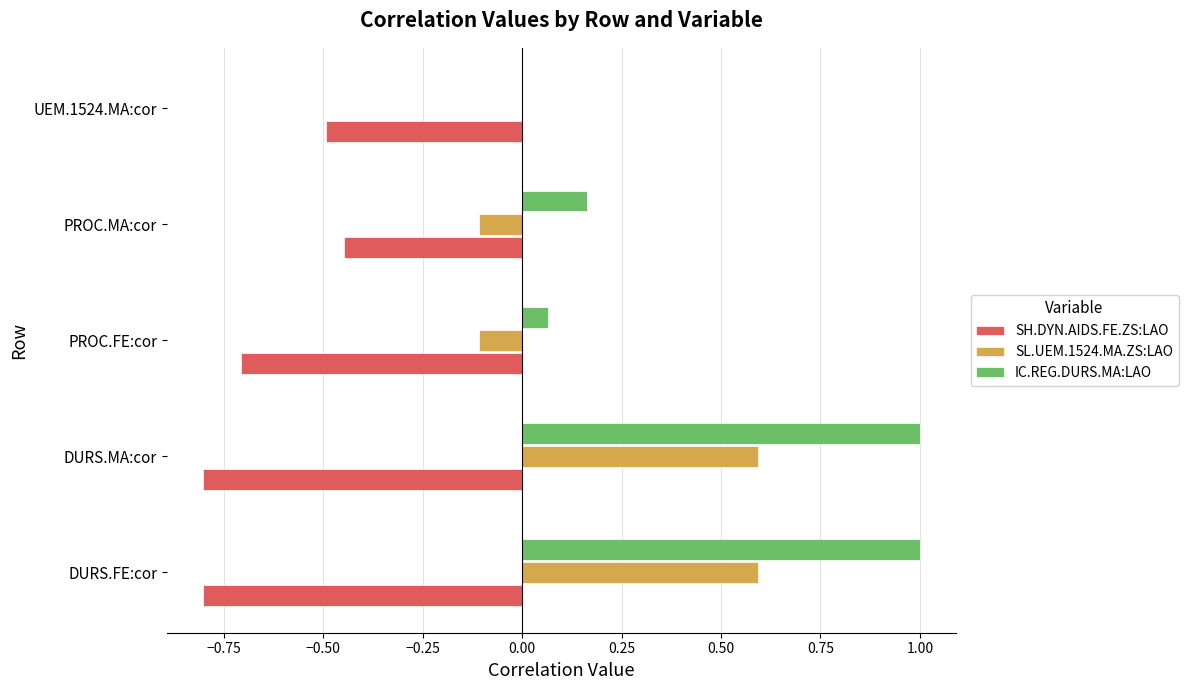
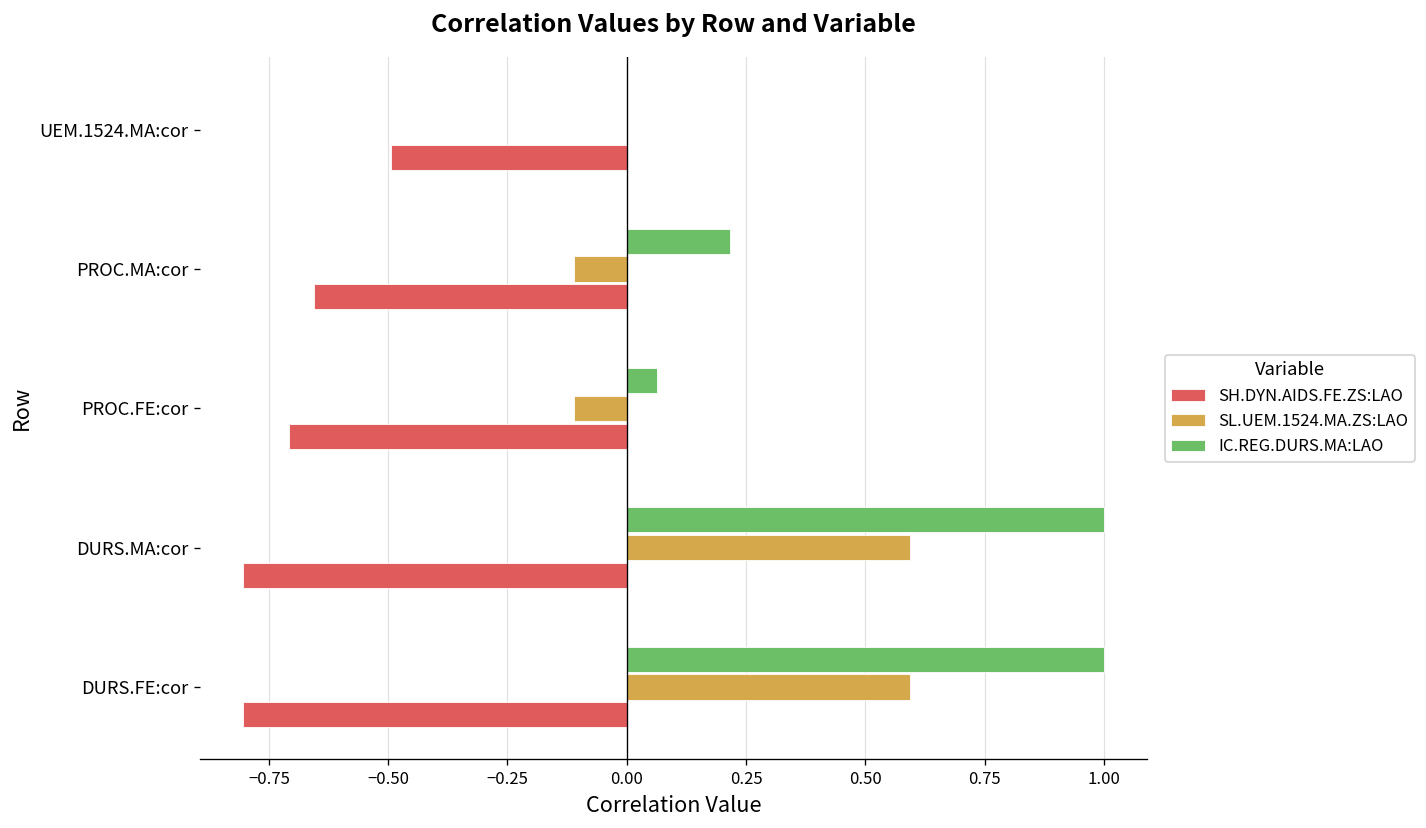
  {
    "SH.DYN.AIDS.FE.ZS:LAO": {
      "UEM.1524.MA:cor": -0.49,
-     "PROC.MA:cor": -0.45,
+     "PROC.MA:cor": -0.65,
      "PROC.FE:cor": -0.71,
      "DURS.MA:cor": -0.80,
      "DURS.FE:cor": -0.80
    },
    "IC.REG.DURS.MA:LAO": {
      "UEM.1524.MA:cor": 0.00,
-     "PROC.MA:cor": 0.16,
+     "PROC.MA:cor": 0.22,
      "PROC.FE:cor": 0.06,
      "DURS.MA:cor": 1.00,
      "DURS.FE:cor": 1.00
    }
  }
